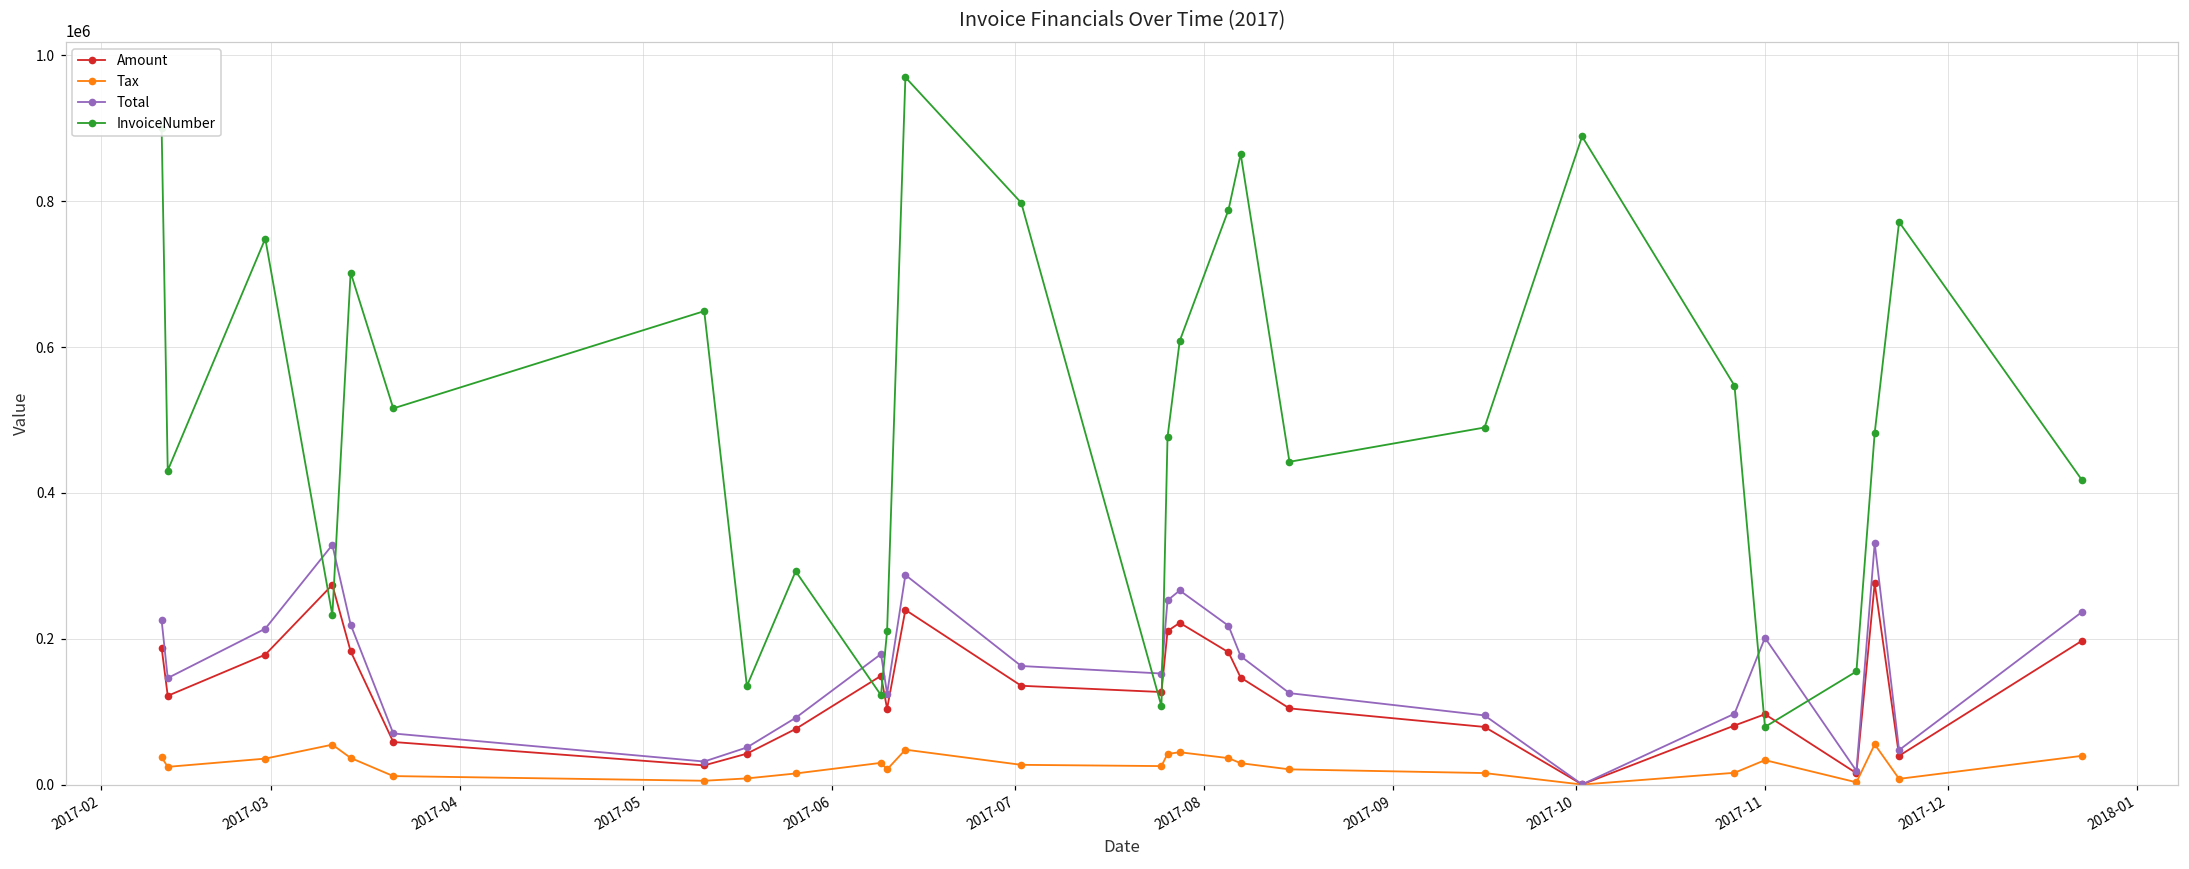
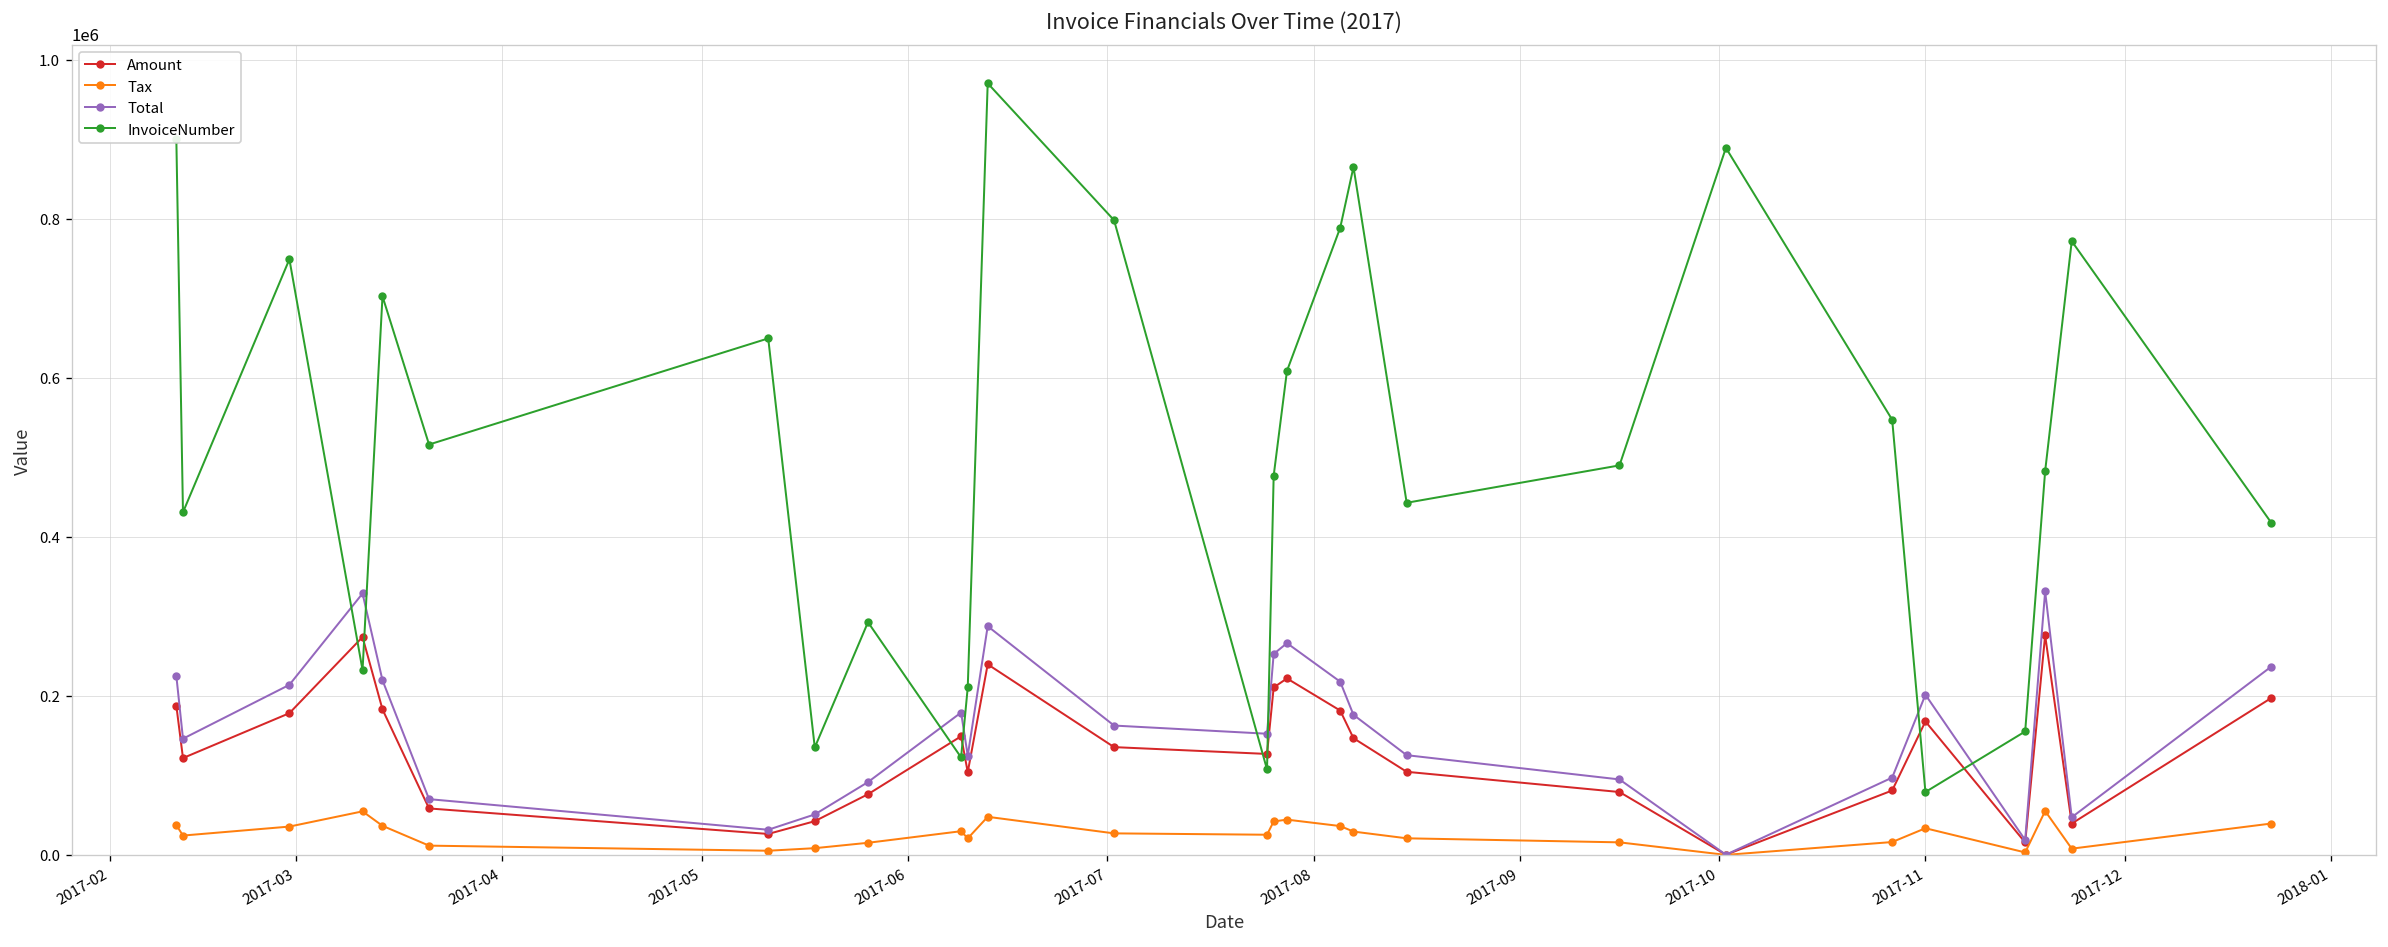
  {
    "Amount": {
-     "2017-11": 100000
+     "2017-11": 170000
    },
    "Tax": {
      "2017-11": 30000
    },
    "Total": {
      "2017-11": 200000
    },
    "InvoiceNumber": {
      "2017-11": 80000
    }
  }
